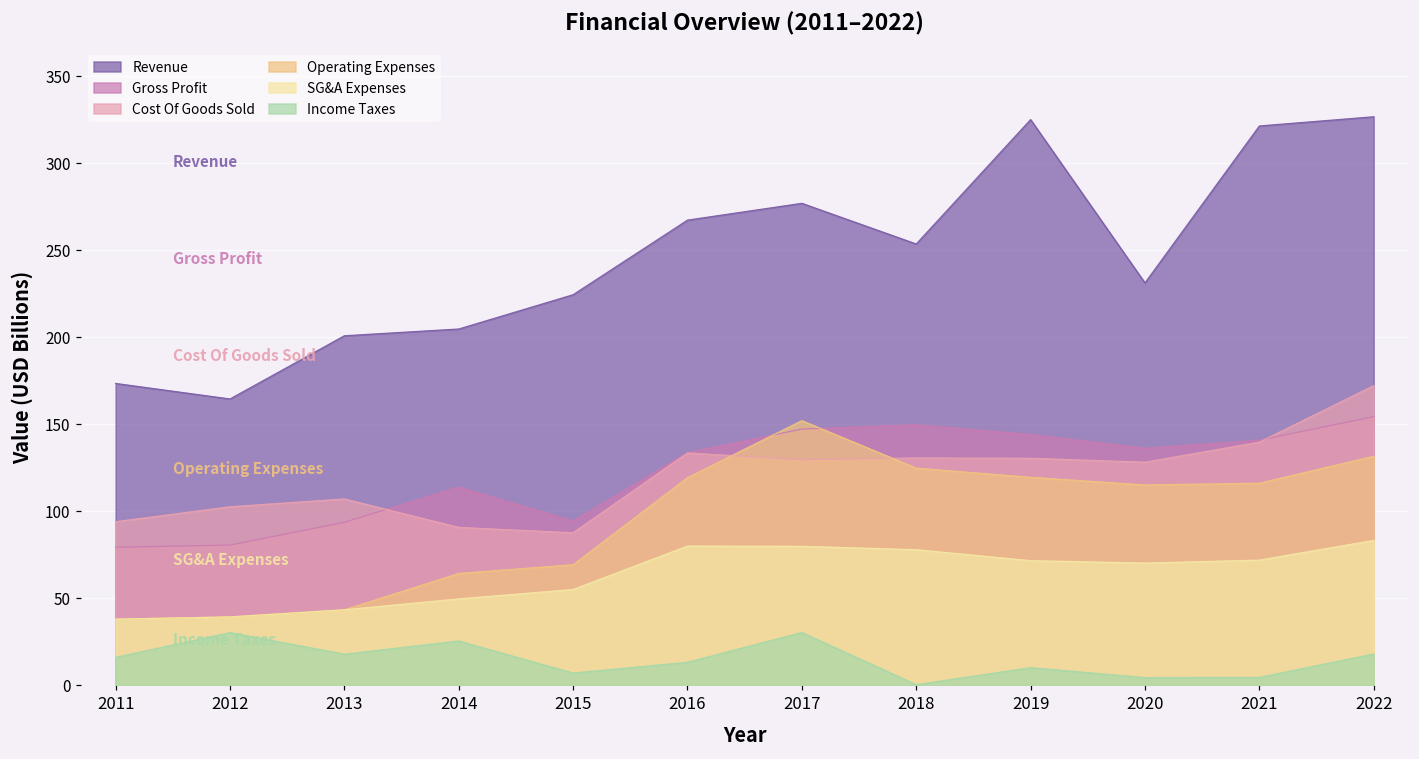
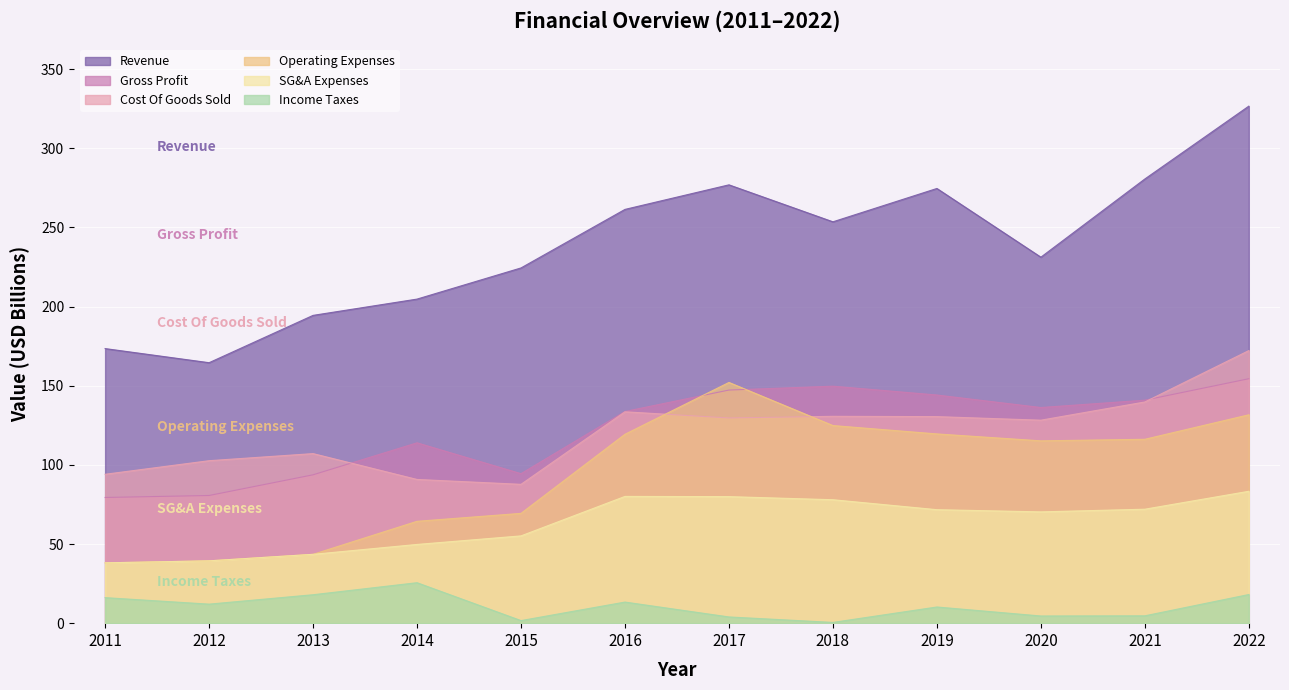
  {
    "Revenue": {
      "2011": 173,
      "2012": 165,
-     "2013": 201,
+     "2013": 194,
      "2014": 205,
      "2015": 224,
-     "2016": 267,
+     "2016": 261,
      "2017": 277,
      "2018": 254,
-     "2019": 325,
+     "2019": 275,
      "2020": 231,
-     "2021": 321,
+     "2021": 281,
      "2022": 327
    },
    "Income Taxes": {
      "2011": 16,
-     "2012": 30,
+     "2012": 12,
      "2013": 18,
      "2014": 26,
-     "2015": 7,
+     "2015": 2,
      "2016": 13,
-     "2017": 30,
+     "2017": 4,
      "2018": 0,
      "2019": 10,
      "2020": 5,
      "2021": 5,
      "2022": 18
    }
  }
